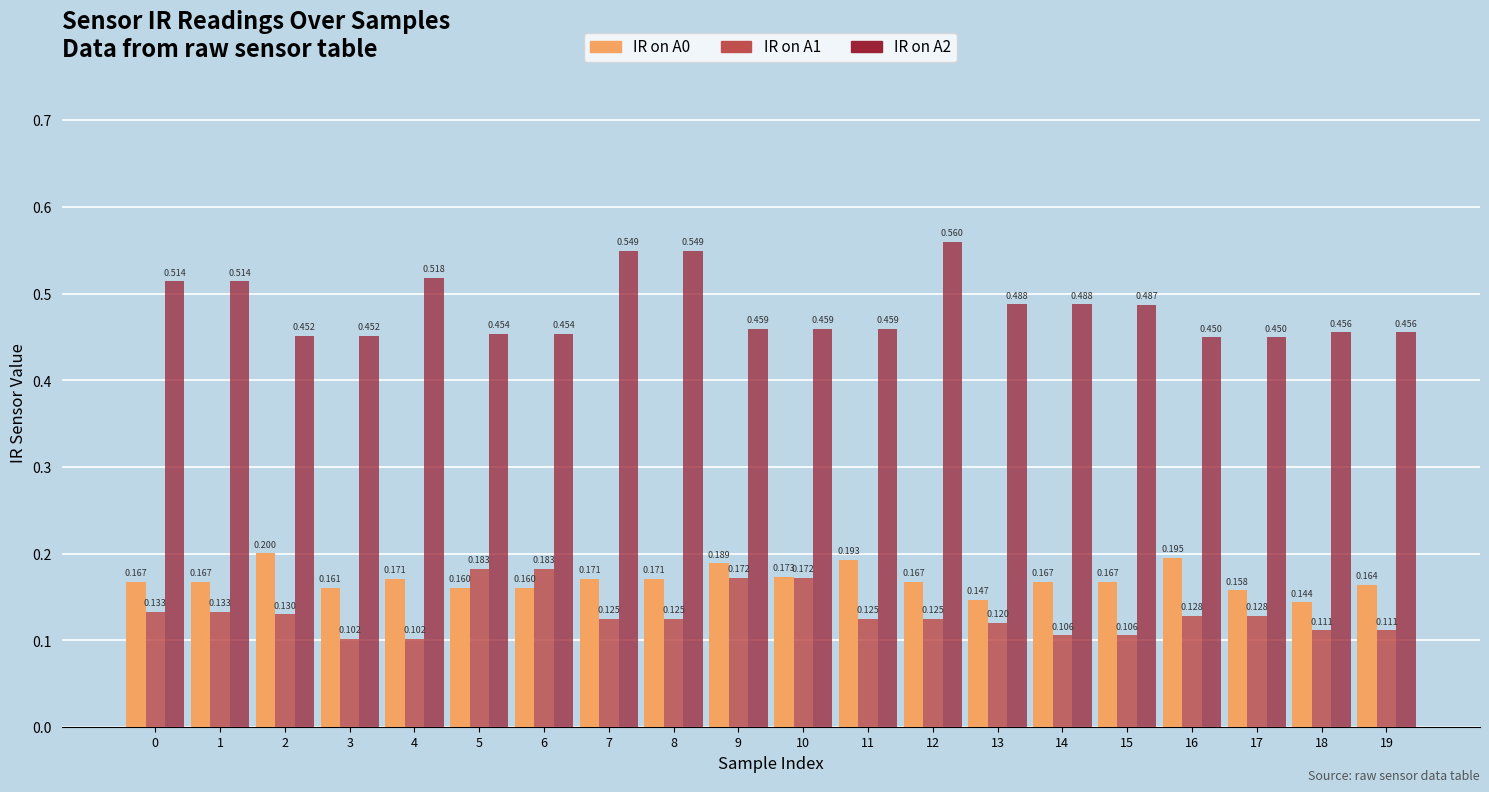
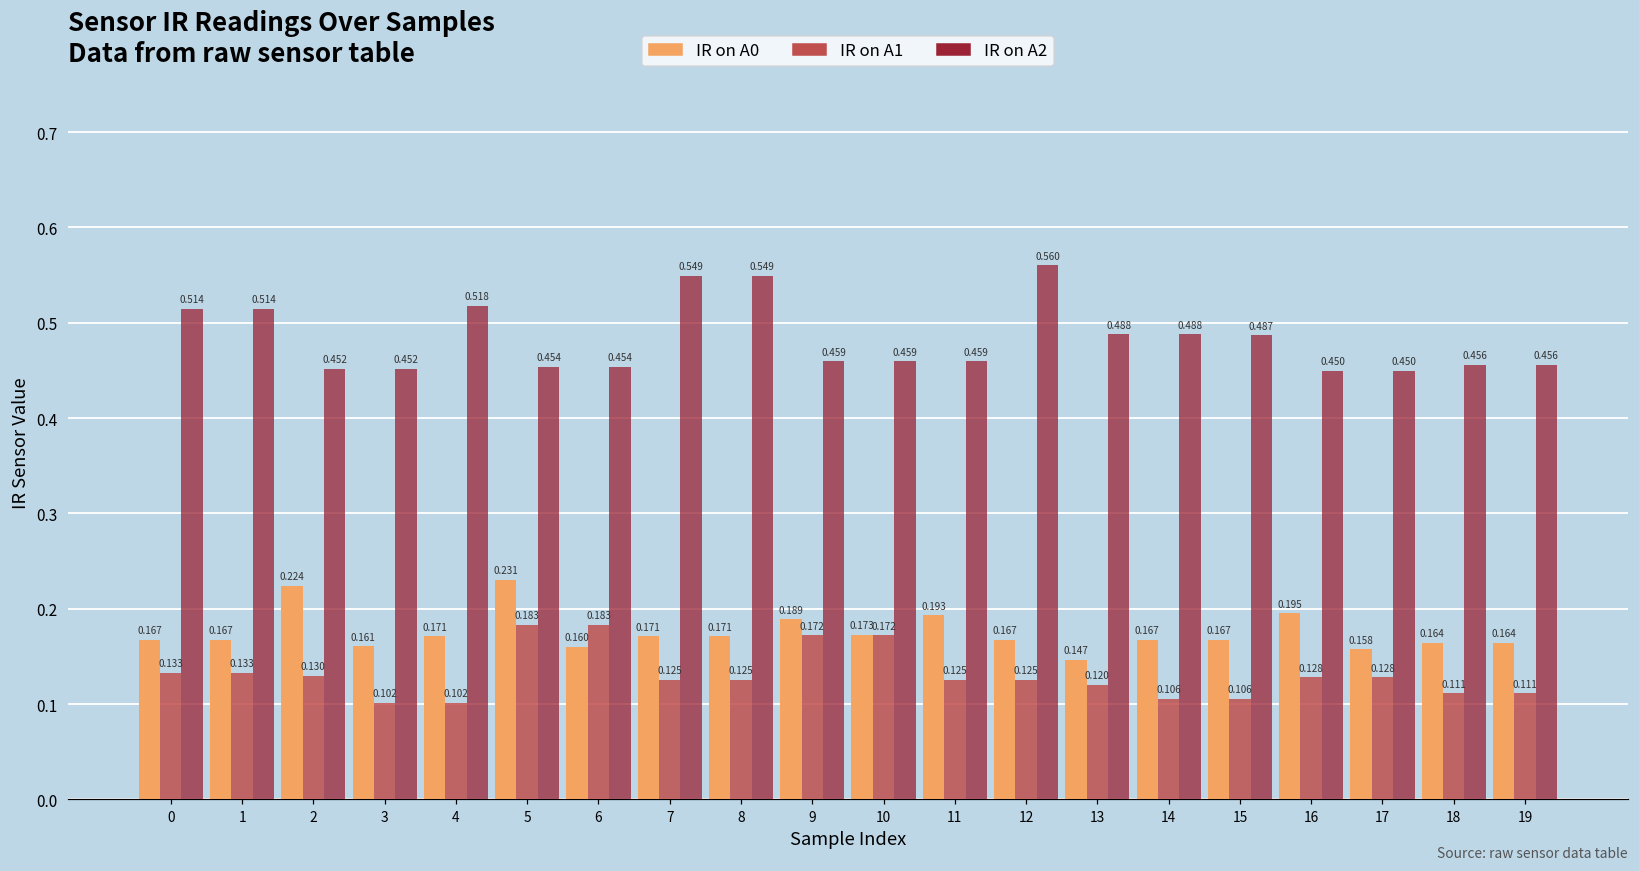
  {
    "IR on A0": {
      "0": 0.167,
      "1": 0.167,
-     "2": 0.200,
+     "2": 0.224,
      "3": 0.161,
      "4": 0.171,
-     "5": 0.160,
+     "5": 0.231,
      "6": 0.160,
      "7": 0.171,
      "8": 0.171,
      "9": 0.189,
      "10": 0.173,
      "11": 0.193,
      "12": 0.167,
      "13": 0.147,
      "14": 0.167,
      "15": 0.167,
      "16": 0.195,
      "17": 0.158,
-     "18": 0.144,
+     "18": 0.164,
      "19": 0.164
    }
  }
